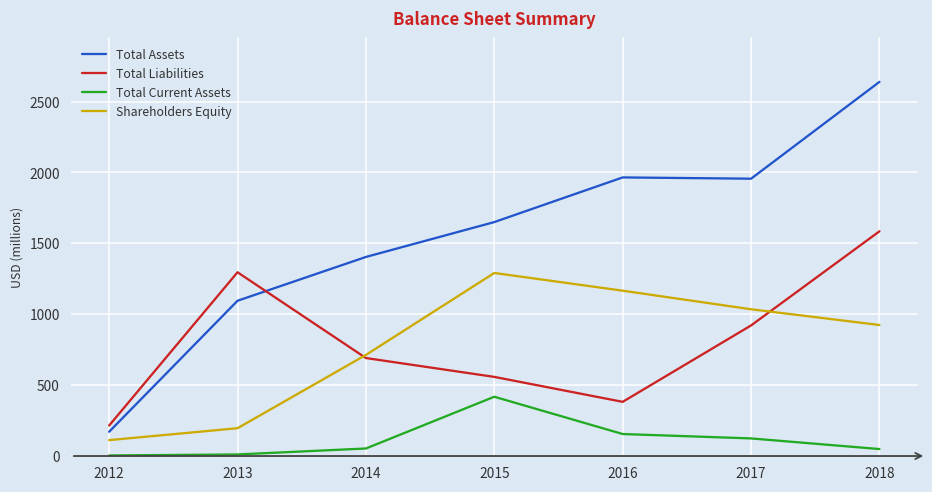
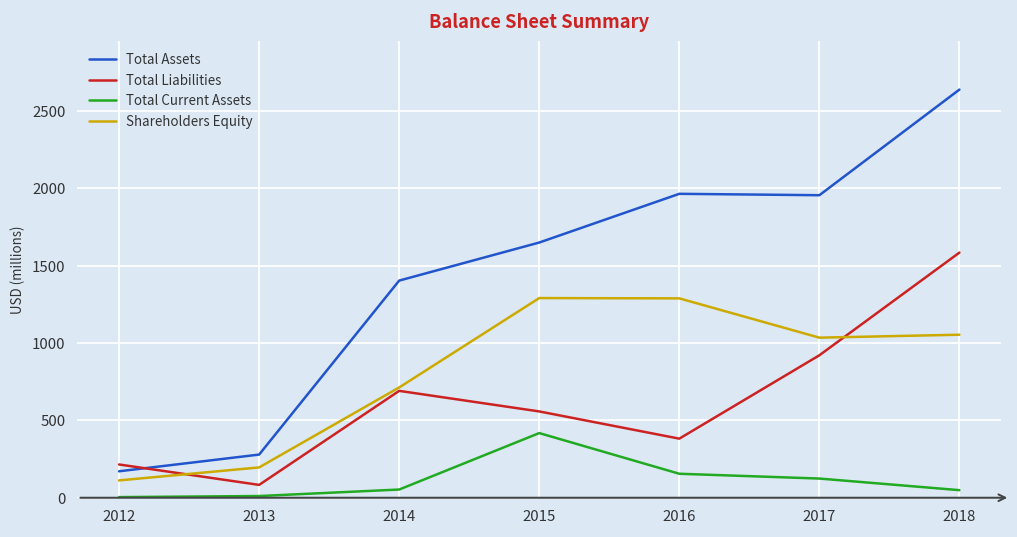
  {
    "Total Assets": {
      "2012": 170,
-     "2013": 1100,
+     "2013": 280,
      "2014": 1400,
      "2015": 1650,
      "2016": 1970,
      "2017": 1960,
      "2018": 2640
    },
    "Total Liabilities": {
      "2012": 220,
-     "2013": 1300,
+     "2013": 80,
      "2014": 690,
      "2015": 560,
      "2016": 380,
      "2017": 920,
      "2018": 1590
    },
    "Total Current Assets": {
      "2012": 0,
      "2013": 10,
      "2014": 50,
      "2015": 420,
      "2016": 160,
      "2017": 120,
      "2018": 50
    },
    "Shareholders Equity": {
      "2012": 110,
      "2013": 200,
      "2014": 710,
      "2015": 1290,
-     "2016": 1170,
+     "2016": 1290,
      "2017": 1040,
-     "2018": 920
+     "2018": 1050
    }
  }
